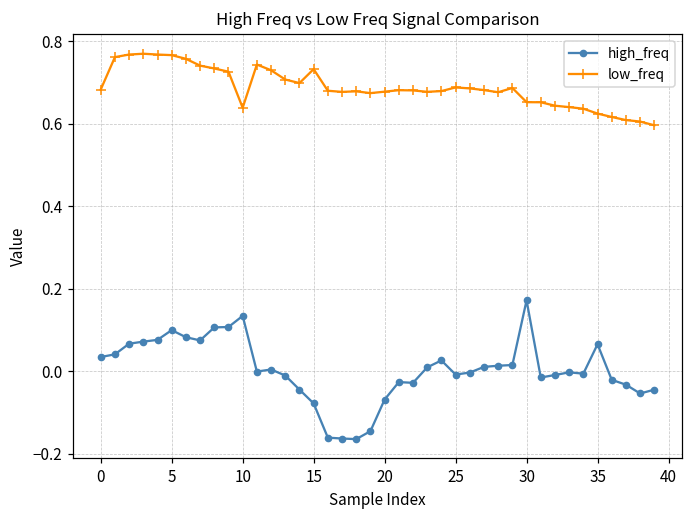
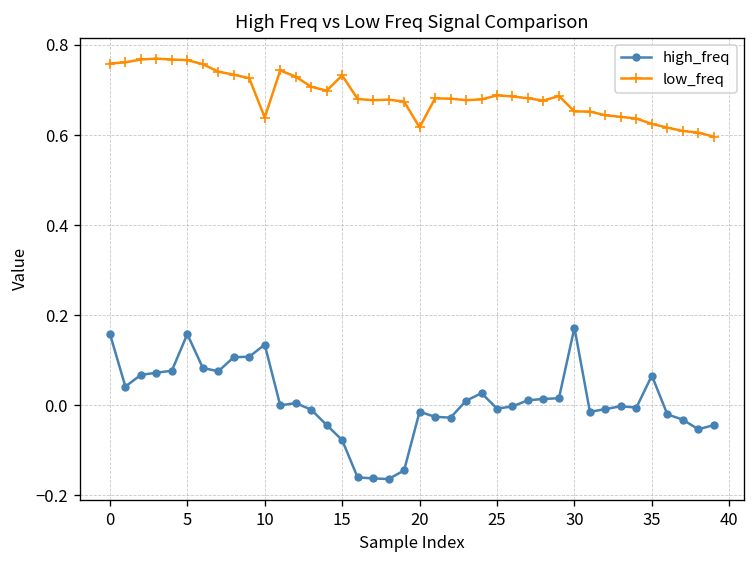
  {
    "high_freq": {
-     "0": 0.03,
-     "5": 0.10,
+     "0": 0.16,
+     "5": 0.16,
      "10": 0.13,
      "15": -0.08,
-     "20": -0.07,
+     "20": -0.01,
      "25": -0.01,
      "30": 0.17,
      "35": 0.07
    },
    "low_freq": {
-     "0": 0.68,
+     "0": 0.76,
      "5": 0.77,
      "10": 0.64,
      "15": 0.73,
-     "20": 0.68,
+     "20": 0.62,
      "25": 0.69,
      "30": 0.65,
      "35": 0.62
    }
  }
